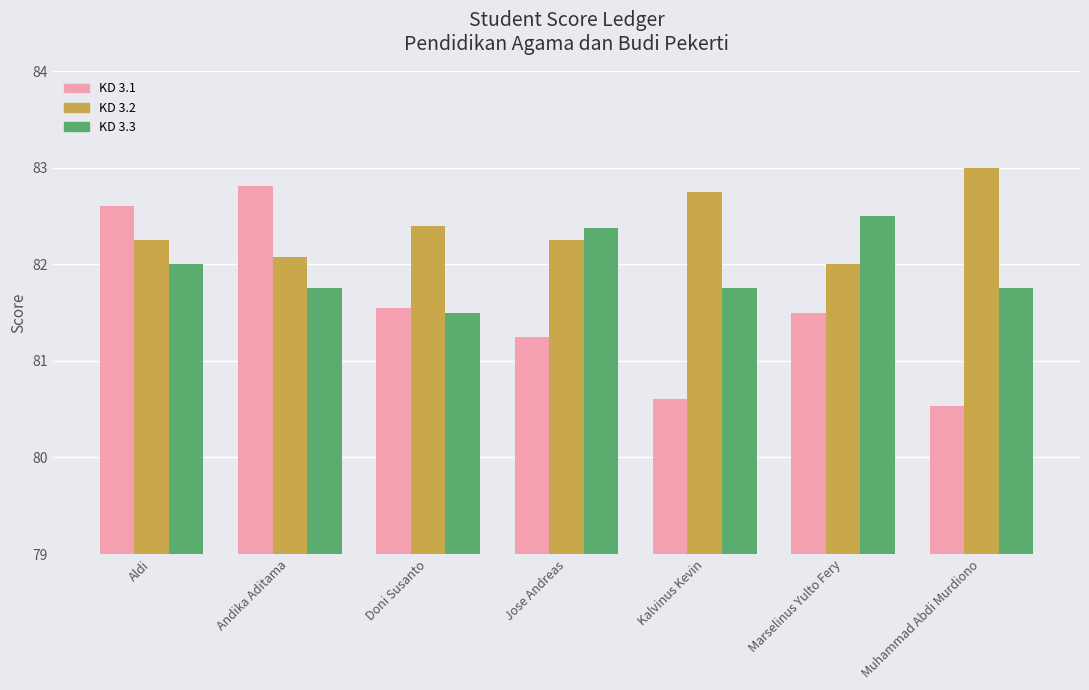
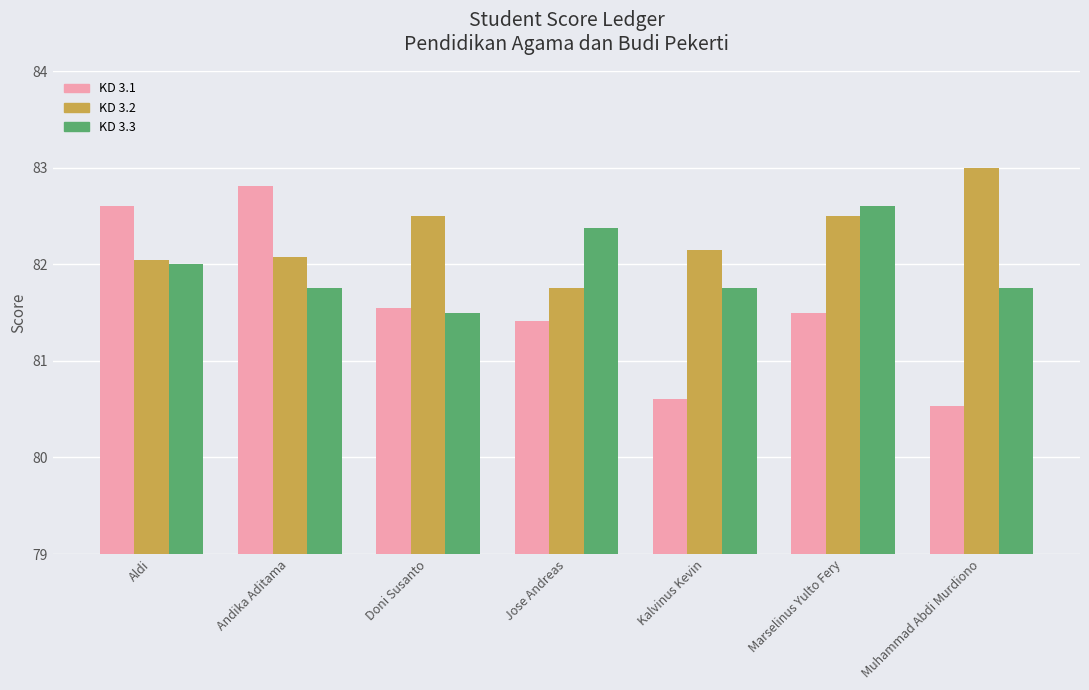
  {
    "KD 3.1": {
      "Aldi": 82.6,
      "Andika Aditama": 82.8,
      "Doni Susanto": 81.6,
-     "Jose Andreas": 81.3,
+     "Jose Andreas": 81.4,
      "Kalvinus Kevin": 80.6,
      "Marselinus Yulto Fery": 81.5,
      "Muhammad Abdi Murdiono": 80.5
    },
    "KD 3.2": {
-     "Aldi": 82.3,
+     "Aldi": 82.0,
      "Andika Aditama": 82.1,
-     "Doni Susanto": 82.4,
-     "Jose Andreas": 82.3,
-     "Kalvinus Kevin": 82.8,
-     "Marselinus Yulto Fery": 82.0,
+     "Doni Susanto": 82.5,
+     "Jose Andreas": 81.8,
+     "Kalvinus Kevin": 82.2,
+     "Marselinus Yulto Fery": 82.5,
      "Muhammad Abdi Murdiono": 83.0
    },
    "KD 3.3": {
      "Aldi": 82.0,
      "Andika Aditama": 81.8,
      "Doni Susanto": 81.5,
      "Jose Andreas": 82.4,
      "Kalvinus Kevin": 81.8,
-     "Marselinus Yulto Fery": 82.5,
+     "Marselinus Yulto Fery": 82.6,
      "Muhammad Abdi Murdiono": 81.8
    }
  }
